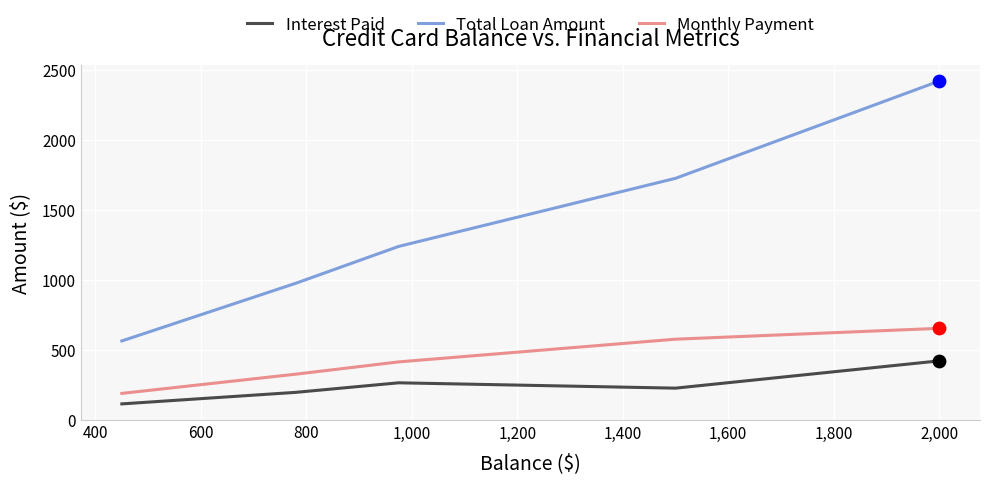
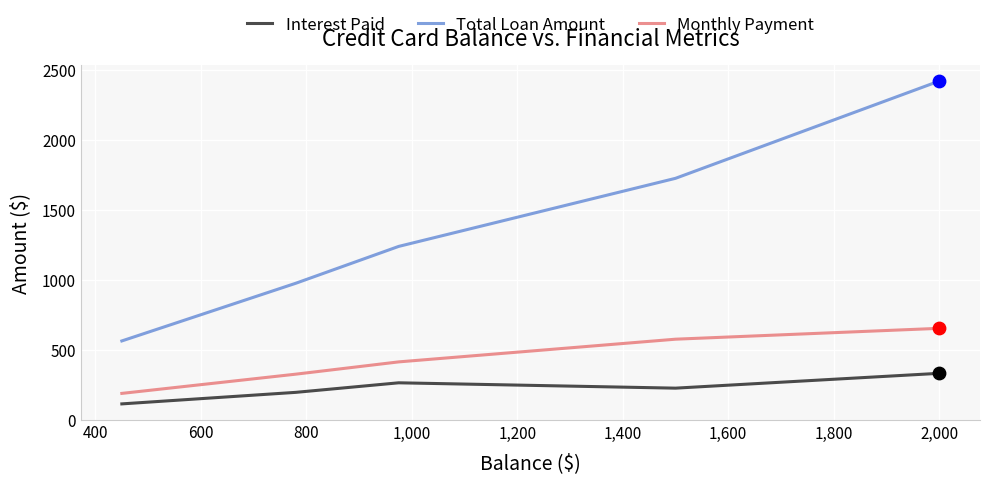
  {
    "Interest Paid": {
-     "2,000": 420
+     "2,000": 330
    }
  }
